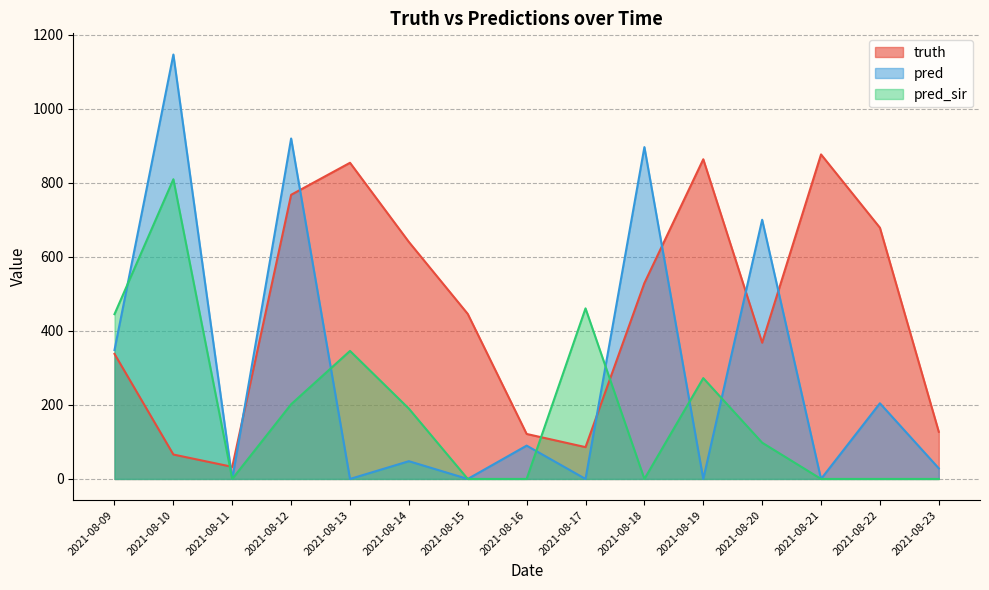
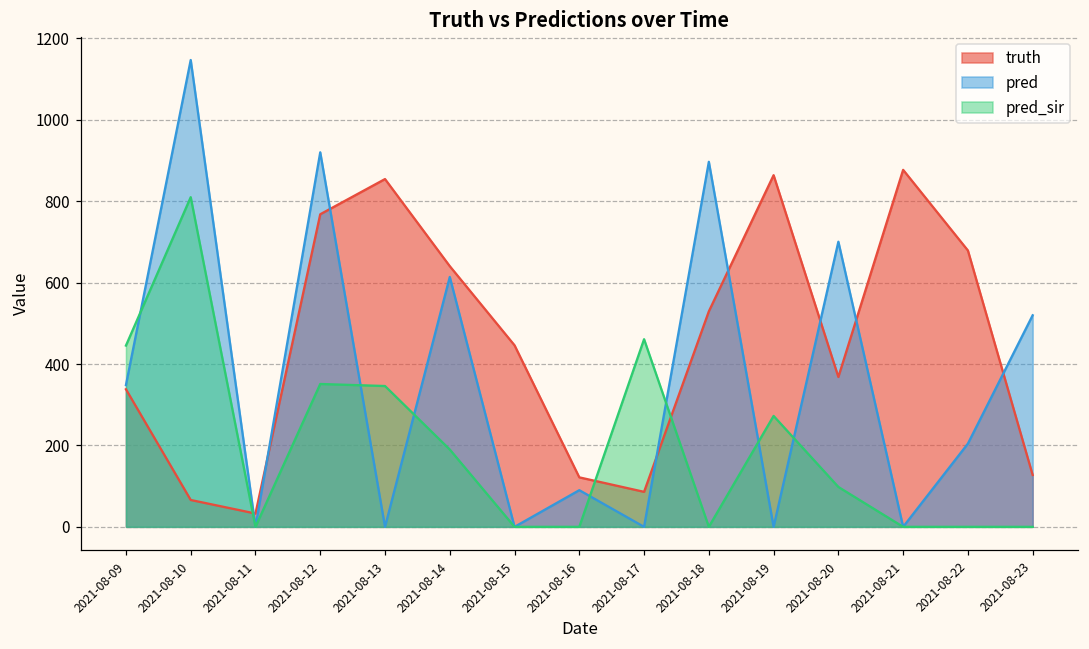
  {
    "truth": {
      "2021-08-09": 340,
      "2021-08-10": 70,
      "2021-08-11": 30,
      "2021-08-12": 770,
      "2021-08-13": 850,
      "2021-08-14": 640,
      "2021-08-15": 450,
      "2021-08-16": 120,
      "2021-08-17": 90,
      "2021-08-18": 530,
      "2021-08-19": 860,
      "2021-08-20": 370,
      "2021-08-21": 880,
      "2021-08-22": 680,
      "2021-08-23": 130
    },
    "pred": {
      "2021-08-09": 350,
      "2021-08-10": 1150,
      "2021-08-12": 920,
      "2021-08-13": 0,
-     "2021-08-14": 50,
+     "2021-08-14": 610,
      "2021-08-16": 90,
      "2021-08-17": 0,
      "2021-08-18": 900,
      "2021-08-19": 0,
      "2021-08-20": 700,
      "2021-08-22": 200,
-     "2021-08-23": 30
+     "2021-08-23": 520
    },
    "pred_sir": {
      "2021-08-09": 450,
      "2021-08-10": 810,
-     "2021-08-12": 200,
+     "2021-08-12": 350,
      "2021-08-13": 350,
      "2021-08-14": 190,
      "2021-08-16": 0,
      "2021-08-17": 460,
      "2021-08-18": 0,
      "2021-08-19": 270,
      "2021-08-20": 100,
      "2021-08-22": 0,
      "2021-08-23": 0
    }
  }
